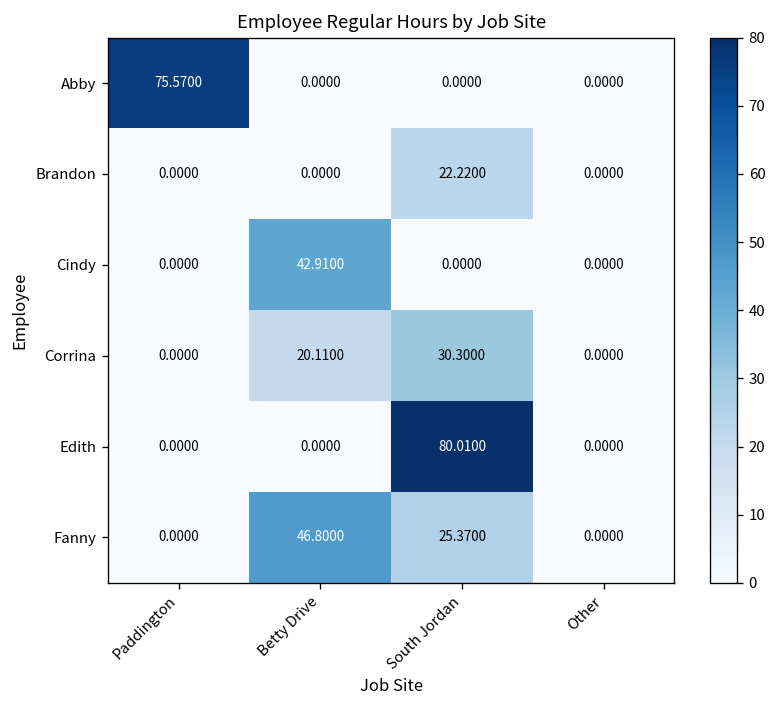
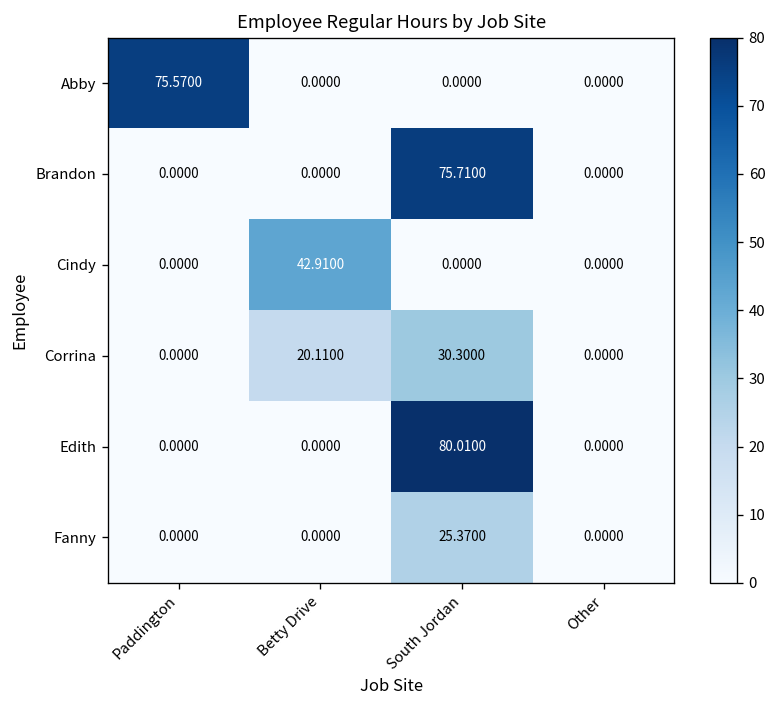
  {
    "Abby": {
      "Paddington": 75.5700,
      "Betty Drive": 0.0000,
      "South Jordan": 0.0000,
      "Other": 0.0000
    },
    "Brandon": {
      "Paddington": 0.0000,
      "Betty Drive": 0.0000,
-     "South Jordan": 22.2200,
+     "South Jordan": 75.7100,
      "Other": 0.0000
    },
    "Cindy": {
      "Paddington": 0.0000,
      "Betty Drive": 42.9100,
      "South Jordan": 0.0000,
      "Other": 0.0000
    },
    "Corrina": {
      "Paddington": 0.0000,
      "Betty Drive": 20.1100,
      "South Jordan": 30.3000,
      "Other": 0.0000
    },
    "Edith": {
      "Paddington": 0.0000,
      "Betty Drive": 0.0000,
      "South Jordan": 80.0100,
      "Other": 0.0000
    },
    "Fanny": {
      "Paddington": 0.0000,
-     "Betty Drive": 46.8000,
+     "Betty Drive": 0.0000,
      "South Jordan": 25.3700,
      "Other": 0.0000
    }
  }
